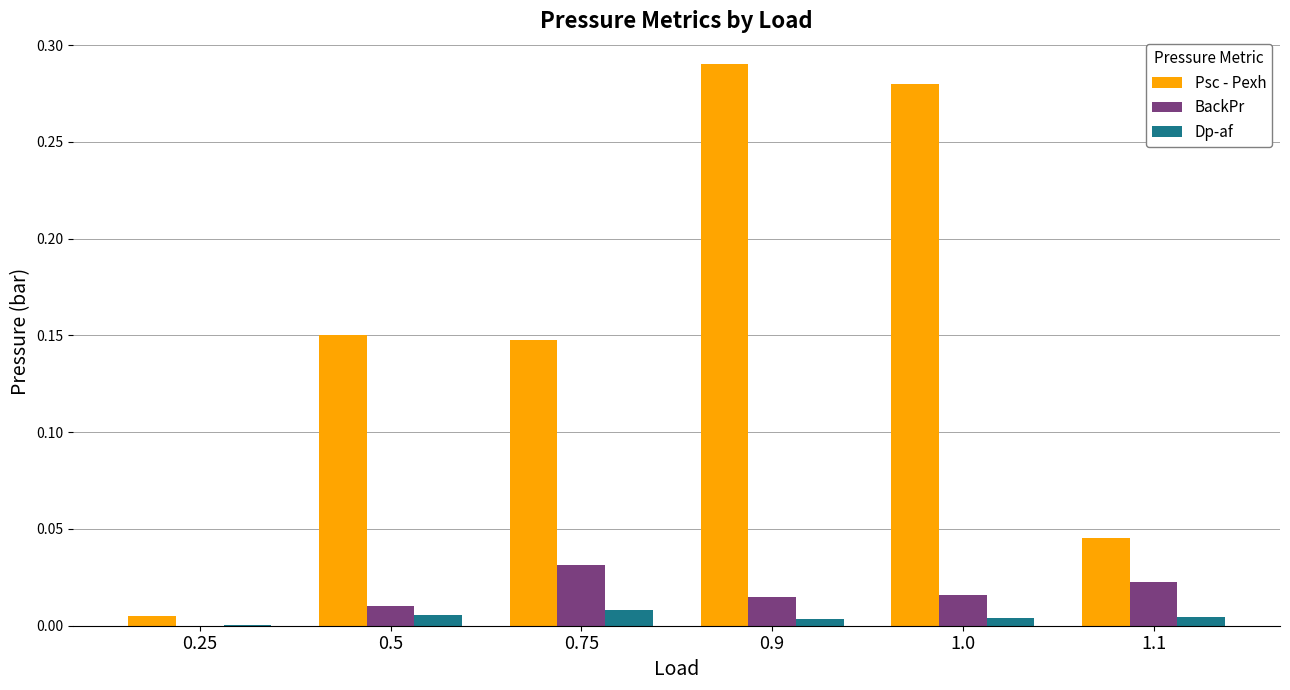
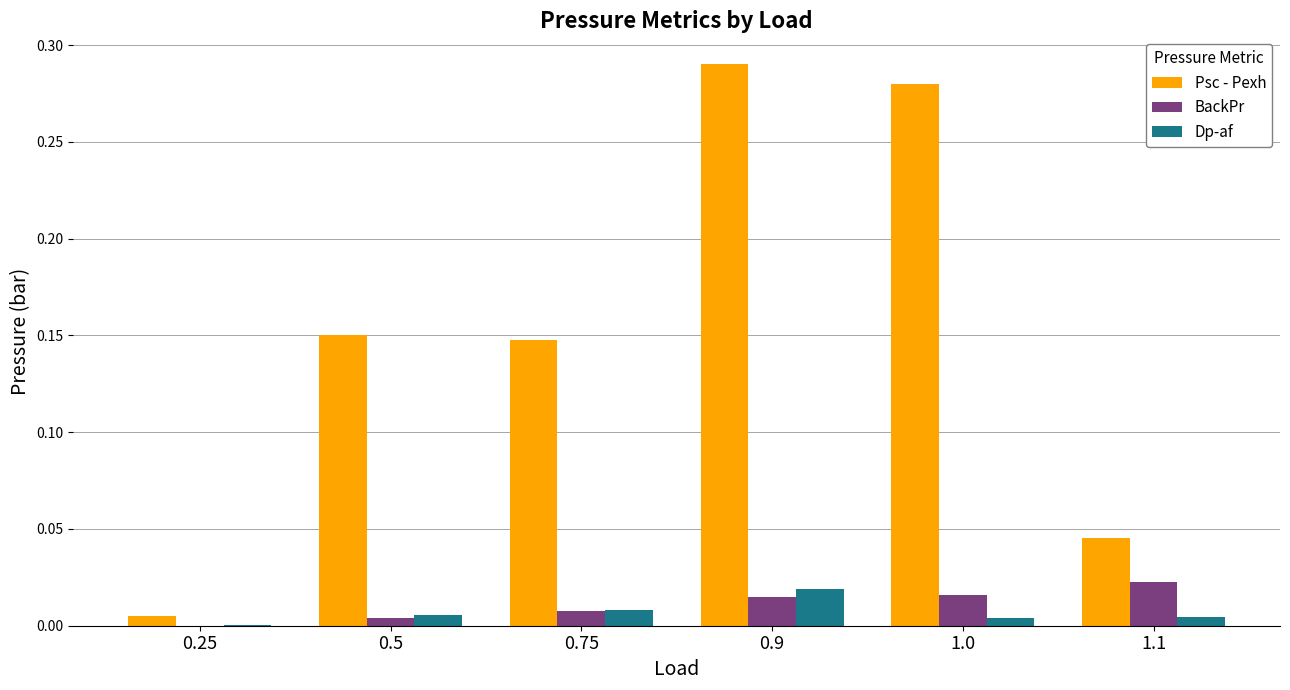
  {
    "Psc - Pexh": {
      "0.25": 0.005,
      "0.5": 0.150,
      "0.75": 0.148,
      "0.9": 0.290,
      "1.0": 0.280,
      "1.1": 0.045
    },
    "BackPr": {
      "0.25": 0.000,
-     "0.5": 0.010,
-     "0.75": 0.031,
+     "0.5": 0.004,
+     "0.75": 0.008,
      "0.9": 0.015,
      "1.0": 0.016,
      "1.1": 0.023
    },
    "Dp-af": {
      "0.5": 0.006,
      "0.75": 0.008,
-     "0.9": 0.003,
+     "0.9": 0.019,
      "1.0": 0.004,
      "1.1": 0.005
    }
  }
